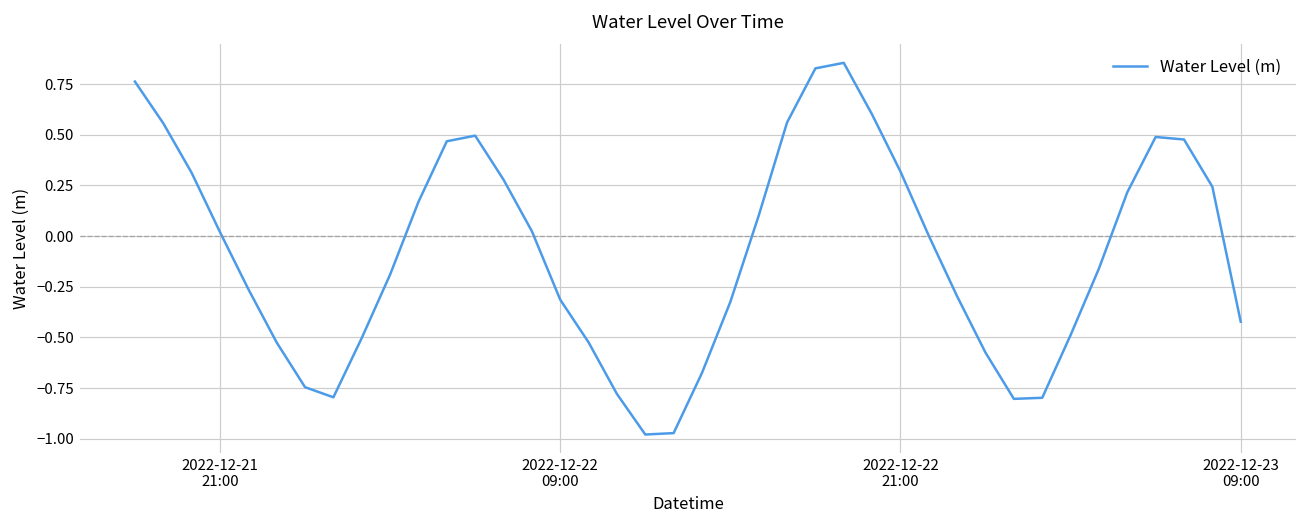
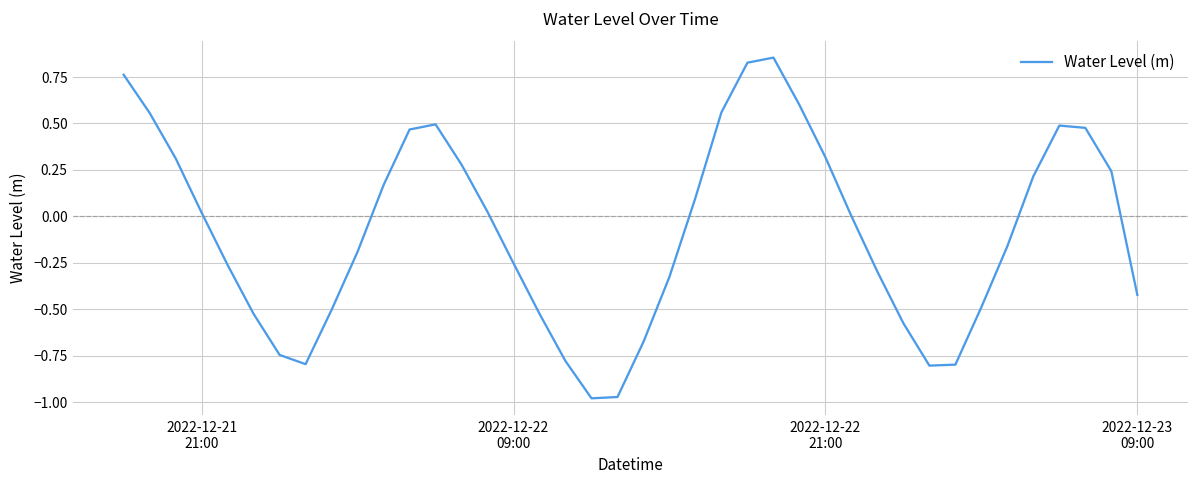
  {
    "2022-12-21 21:00": 0.02,
-   "2022-12-22 09:00": -0.31,
+   "2022-12-22 09:00": -0.25,
    "2022-12-22 21:00": 0.32,
    "2022-12-23 09:00": -0.42
  }
